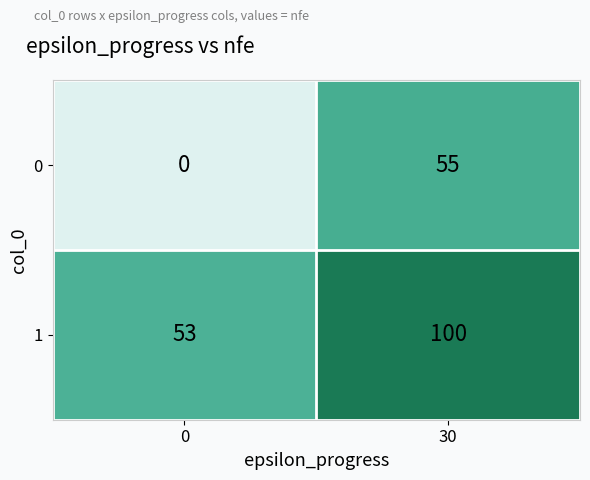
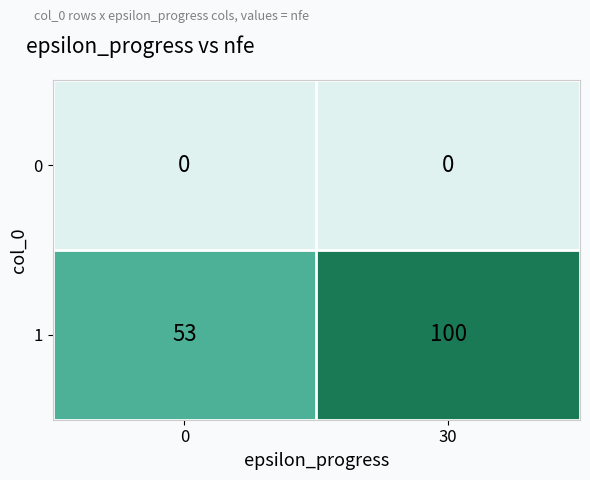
  {
    "0": {
      "0": 0,
-     "30": 55
+     "30": 0
    },
    "1": {
      "0": 53,
      "30": 100
    }
  }
